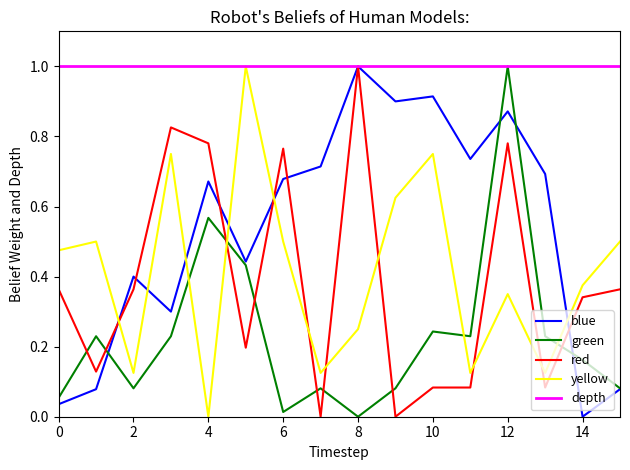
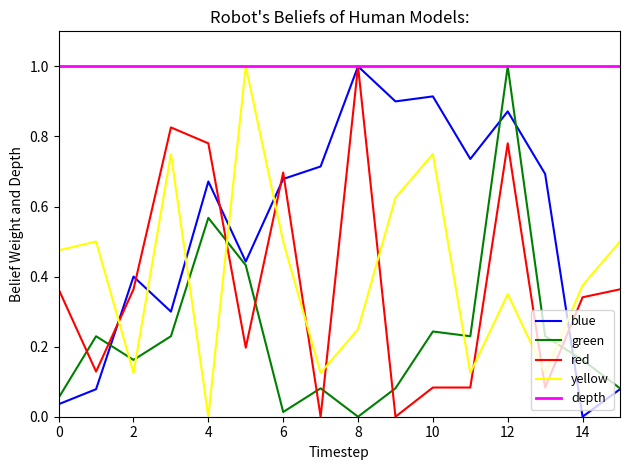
  {
    "blue": {
      "0": 0.04,
      "2": 0.40,
      "4": 0.67,
      "6": 0.68,
      "10": 0.91,
      "12": 0.87,
      "14": 0.00
    },
    "green": {
      "0": 0.05,
-     "2": 0.08,
+     "2": 0.16,
      "4": 0.57,
      "6": 0.01,
      "8": 0.00,
      "10": 0.24
    },
    "red": {
      "0": 0.36,
      "2": 0.36,
      "4": 0.78,
-     "6": 0.77,
+     "6": 0.70,
      "10": 0.08,
      "12": 0.78,
      "14": 0.34
    },
    "yellow": {
      "0": 0.48,
      "2": 0.13,
      "4": 0.00,
      "6": 0.50,
      "8": 0.25,
      "10": 0.75,
      "12": 0.35,
      "14": 0.38
    },
    "depth": {
      "0": 1.00,
      "2": 1.00,
      "4": 1.00,
      "6": 1.00,
      "10": 1.00,
      "14": 1.00
    }
  }
